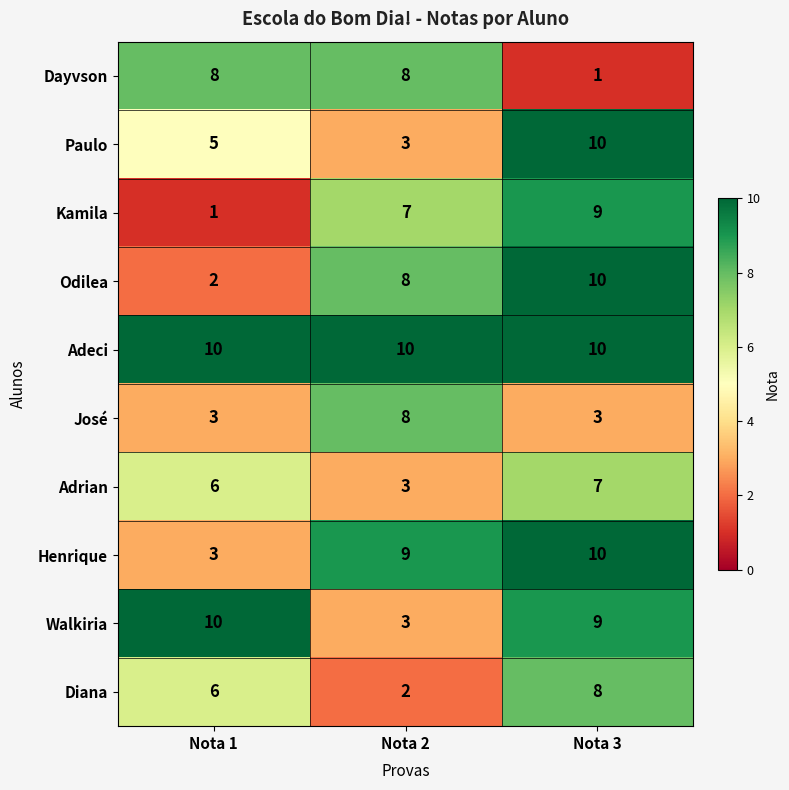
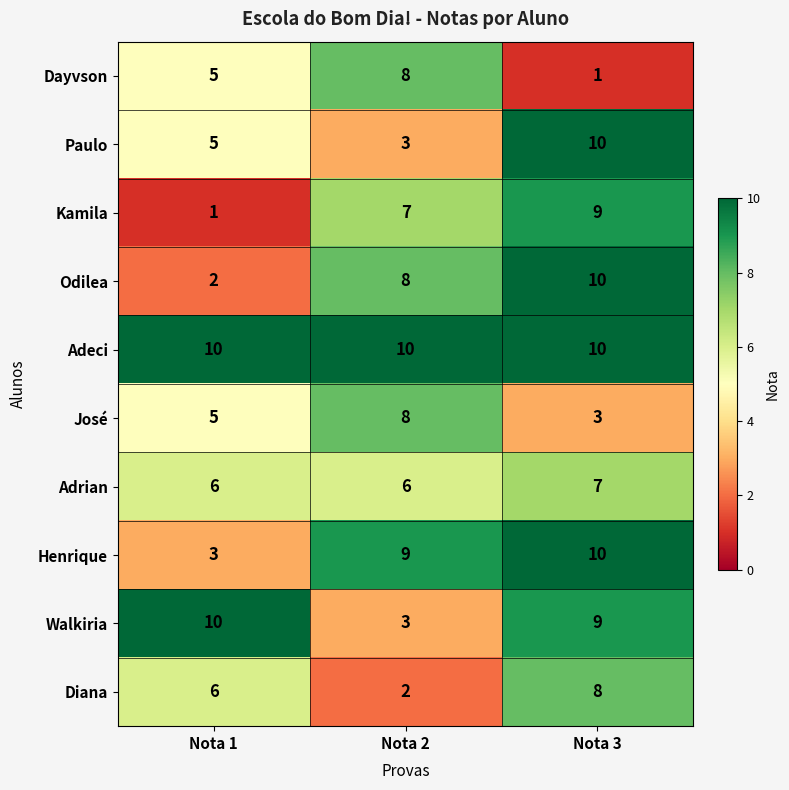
  {
    "Dayvson": {
-     "Nota 1": 8,
+     "Nota 1": 5,
      "Nota 2": 8,
      "Nota 3": 1
    },
    "Paulo": {
      "Nota 1": 5,
      "Nota 2": 3,
      "Nota 3": 10
    },
    "Kamila": {
      "Nota 1": 1,
      "Nota 2": 7,
      "Nota 3": 9
    },
    "Odilea": {
      "Nota 1": 2,
      "Nota 2": 8,
      "Nota 3": 10
    },
    "Adeci": {
      "Nota 1": 10,
      "Nota 2": 10,
      "Nota 3": 10
    },
    "José": {
-     "Nota 1": 3,
+     "Nota 1": 5,
      "Nota 2": 8,
      "Nota 3": 3
    },
    "Adrian": {
      "Nota 1": 6,
-     "Nota 2": 3,
+     "Nota 2": 6,
      "Nota 3": 7
    },
    "Henrique": {
      "Nota 1": 3,
      "Nota 2": 9,
      "Nota 3": 10
    },
    "Walkiria": {
      "Nota 1": 10,
      "Nota 2": 3,
      "Nota 3": 9
    },
    "Diana": {
      "Nota 1": 6,
      "Nota 2": 2,
      "Nota 3": 8
    }
  }
